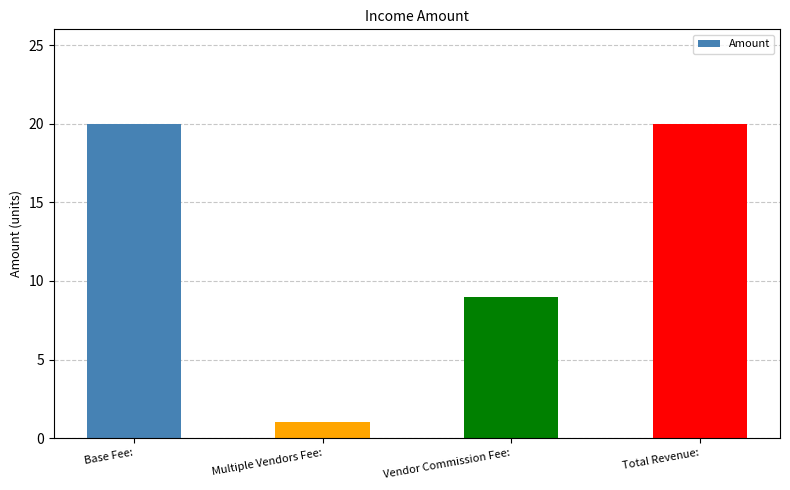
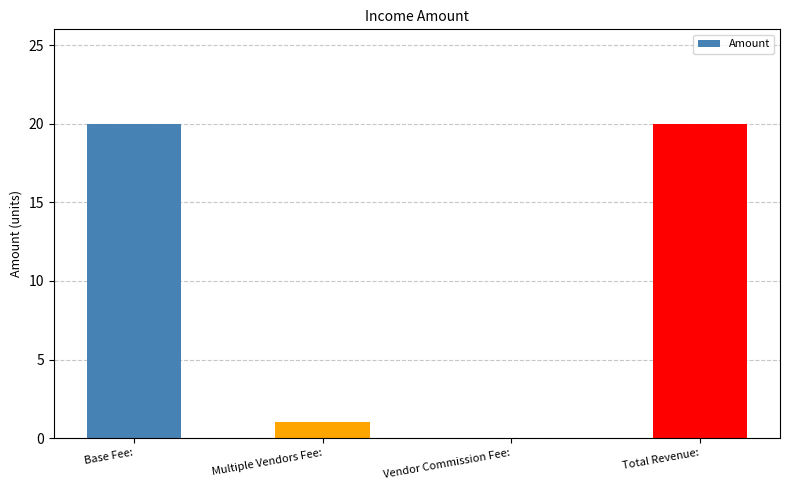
  {
    "Base Fee:": 20,
    "Multiple Vendors Fee:": 1,
-   "Vendor Commission Fee:": 9,
+   "Vendor Commission Fee:": 0,
    "Total Revenue:": 20
  }
